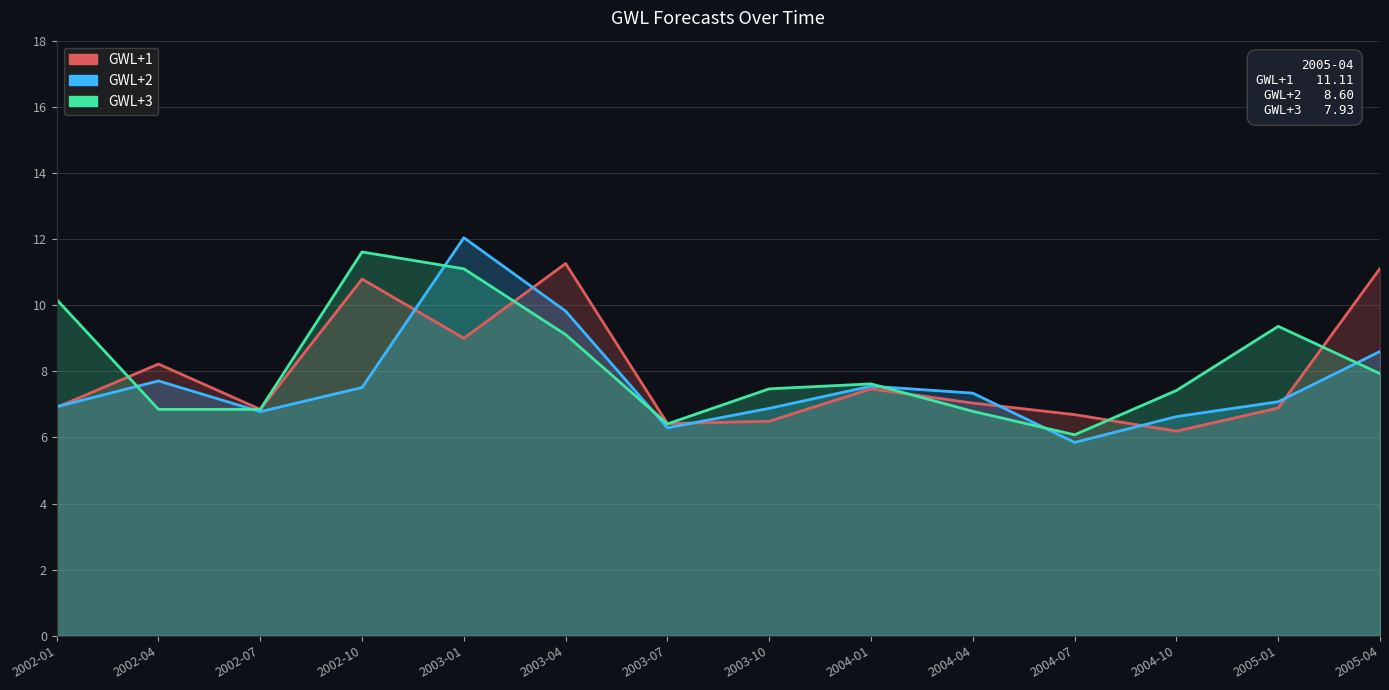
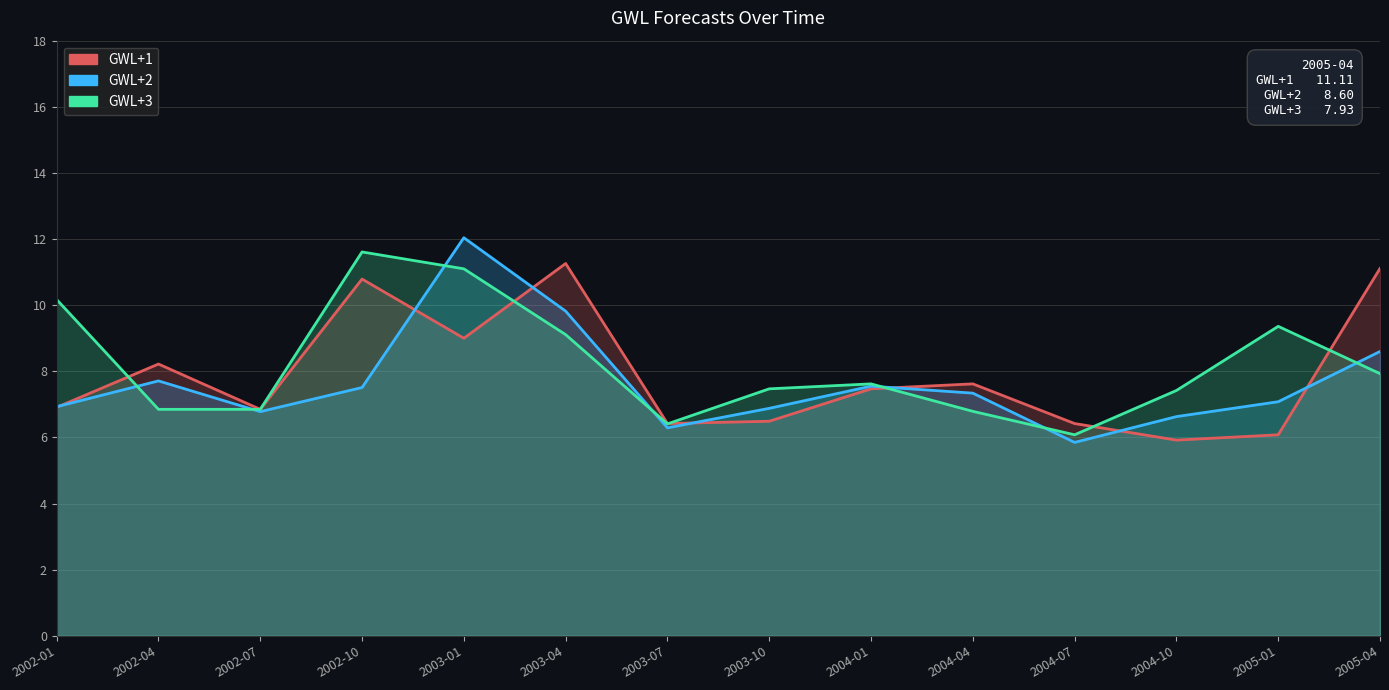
  {
    "GWL+1": {
      "2002-04": 8.2,
      "2002-10": 10.8,
      "2003-01": 9.0,
      "2003-04": 11.3,
      "2003-10": 6.5,
      "2004-01": 7.5,
-     "2004-04": 7.0,
-     "2004-07": 6.7,
-     "2004-10": 6.2,
-     "2005-01": 6.9,
+     "2004-04": 7.6,
+     "2004-07": 6.4,
+     "2004-10": 5.9,
+     "2005-01": 6.1,
      "2005-04": 11.1
    }
  }
